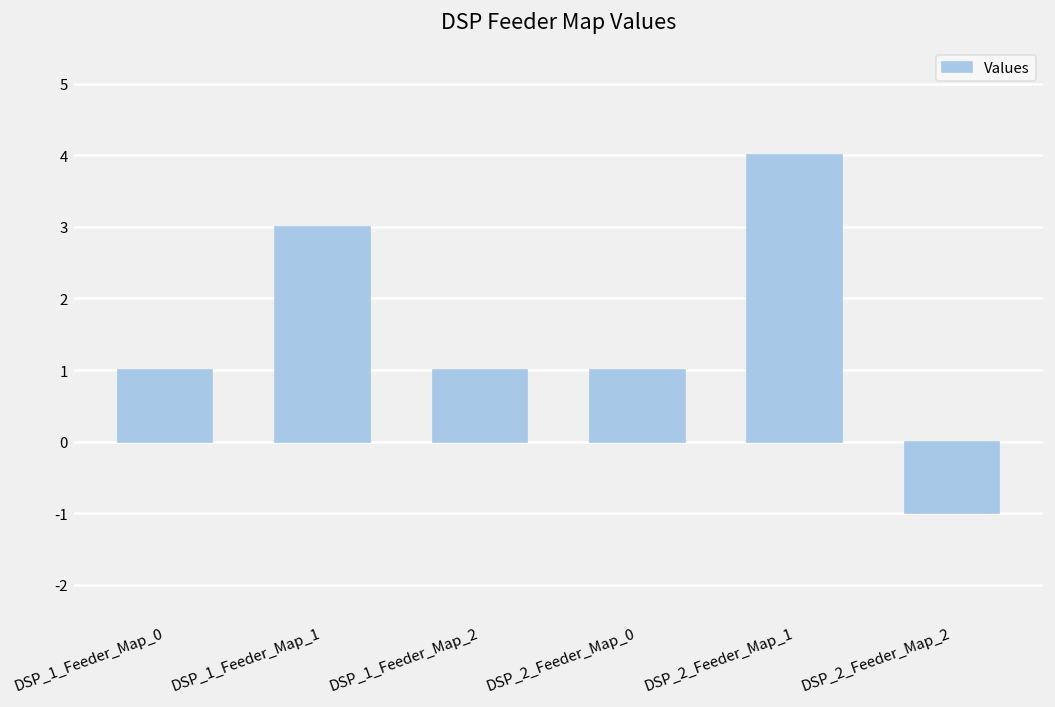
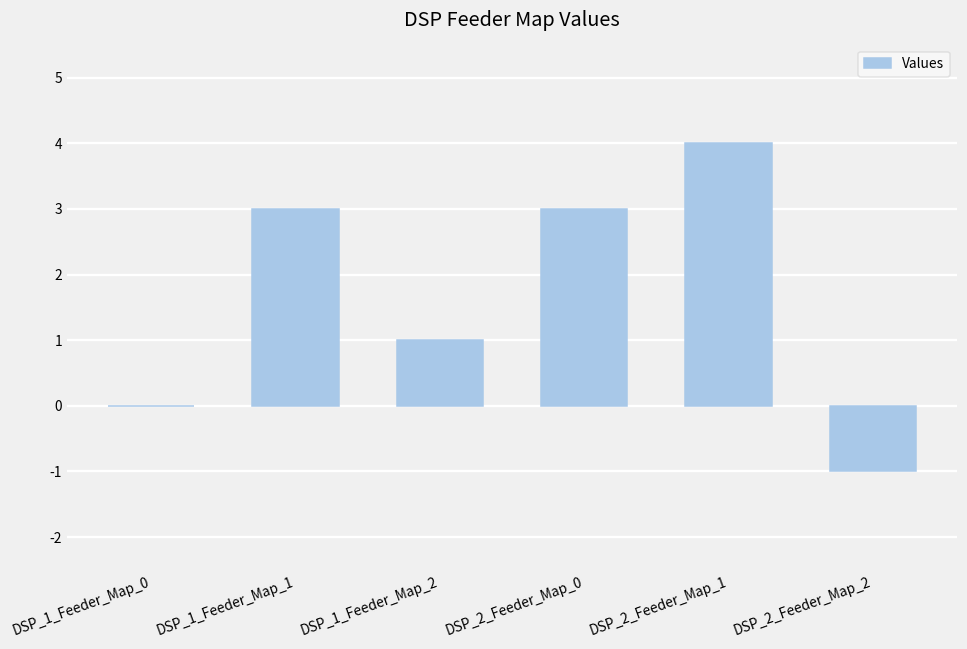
  {
-   "DSP_1_Feeder_Map_0": 1,
+   "DSP_1_Feeder_Map_0": 0,
    "DSP_1_Feeder_Map_1": 3,
    "DSP_1_Feeder_Map_2": 1,
-   "DSP_2_Feeder_Map_0": 1,
+   "DSP_2_Feeder_Map_0": 3,
    "DSP_2_Feeder_Map_1": 4,
    "DSP_2_Feeder_Map_2": -1
  }
